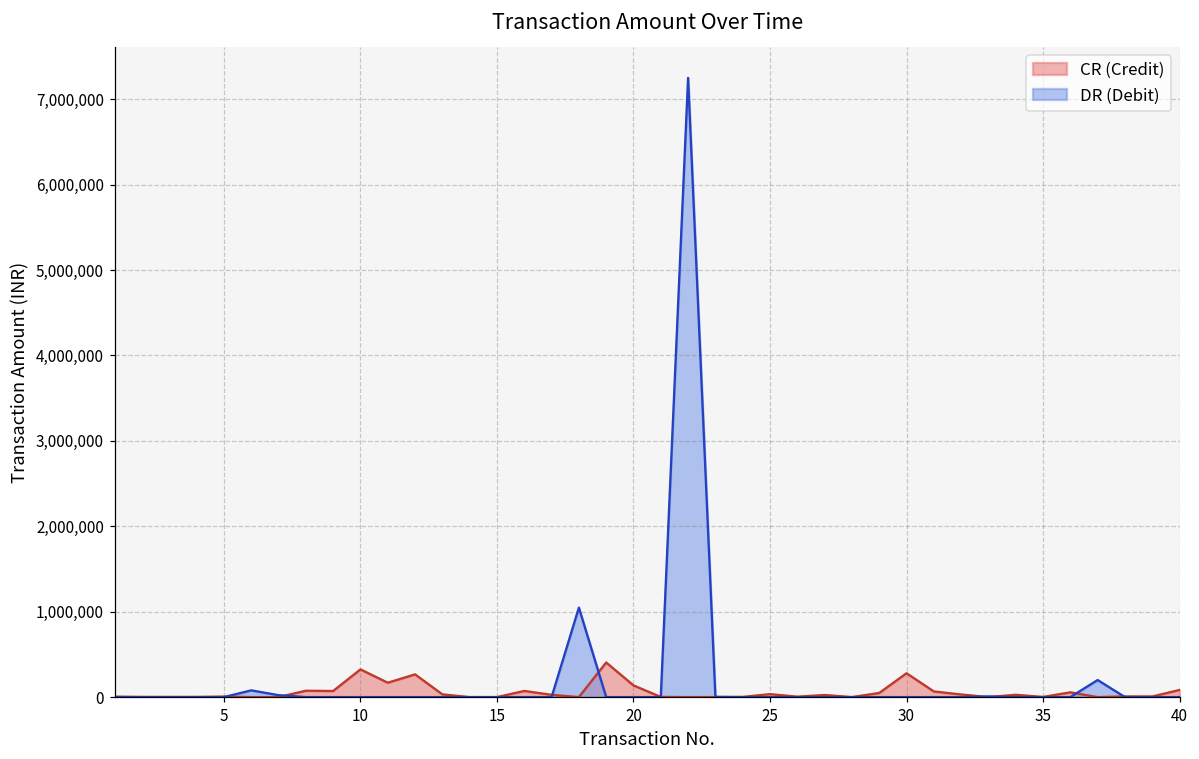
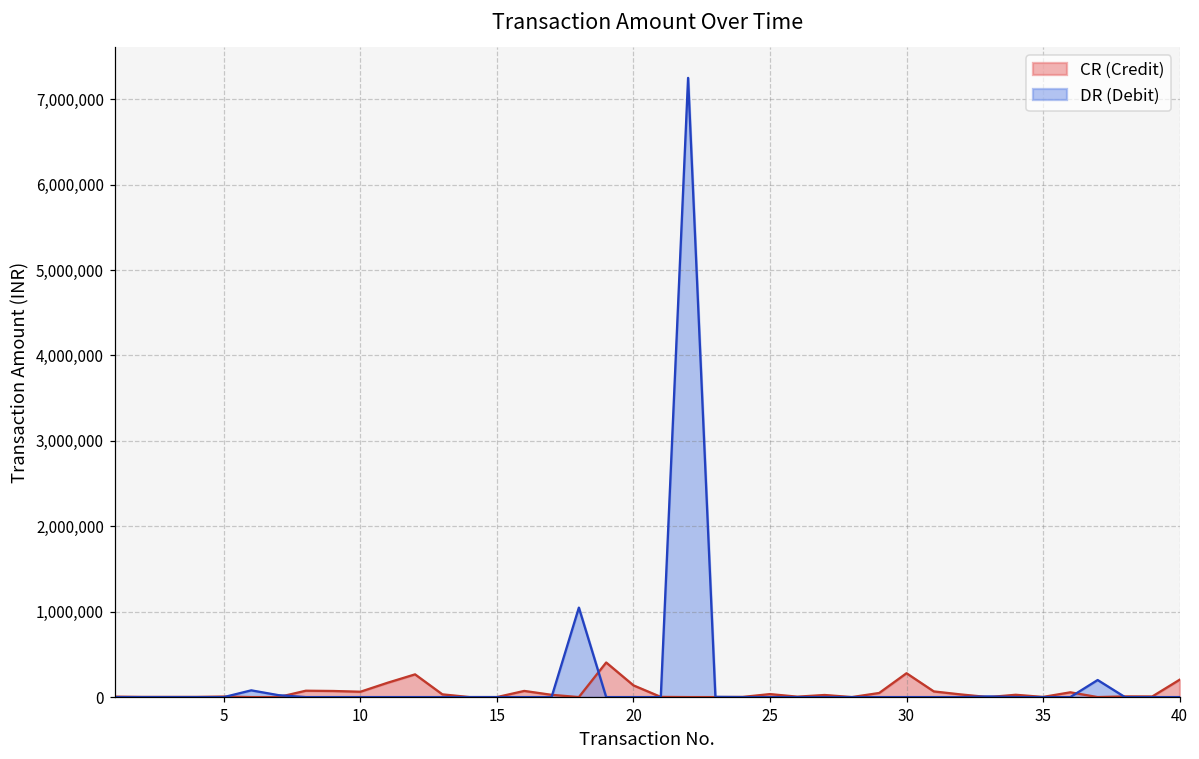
  {
    "CR (Credit)": {
-     "10": "300,000",
+     "10": "100,000",
      "20": "100,000",
      "25": "0",
      "30": "300,000",
-     "40": "100,000"
+     "40": "200,000"
    },
    "DR (Debit)": {
      "10": "0",
      "20": "0",
      "25": "0",
      "30": "0",
      "40": "0"
    }
  }
